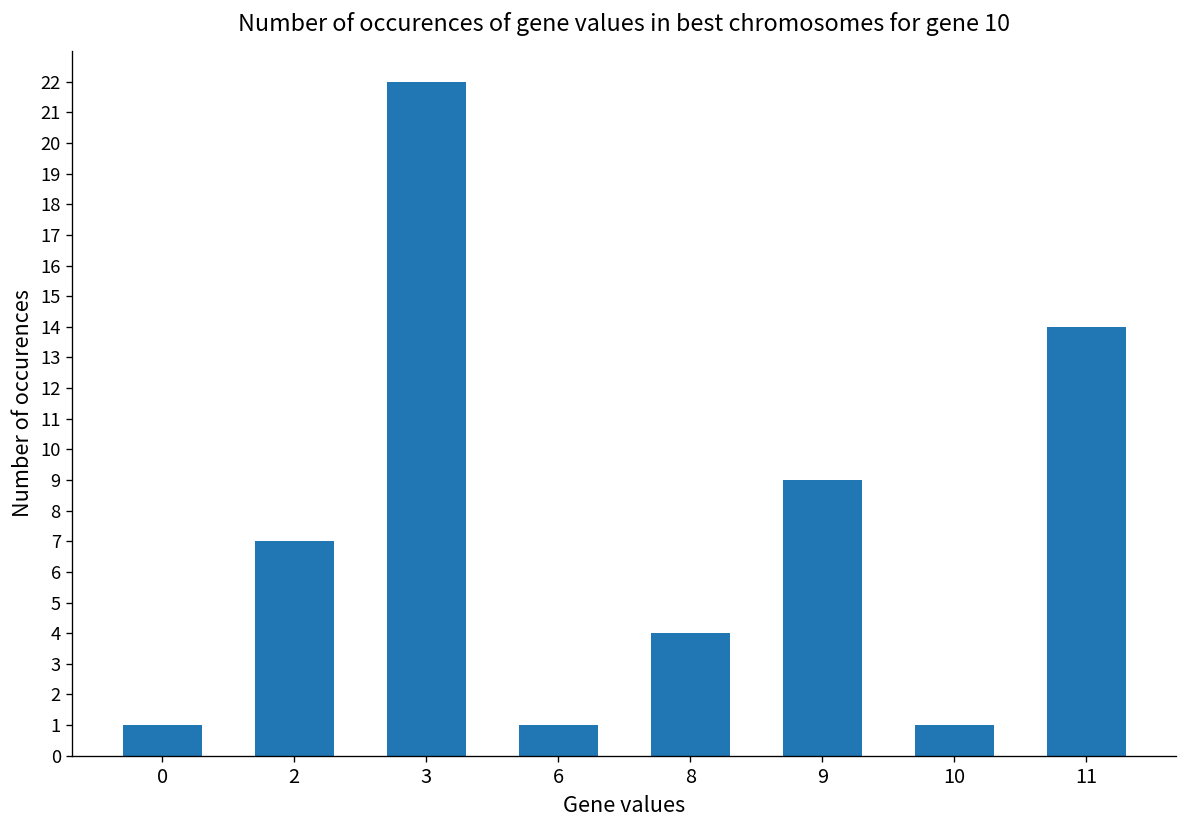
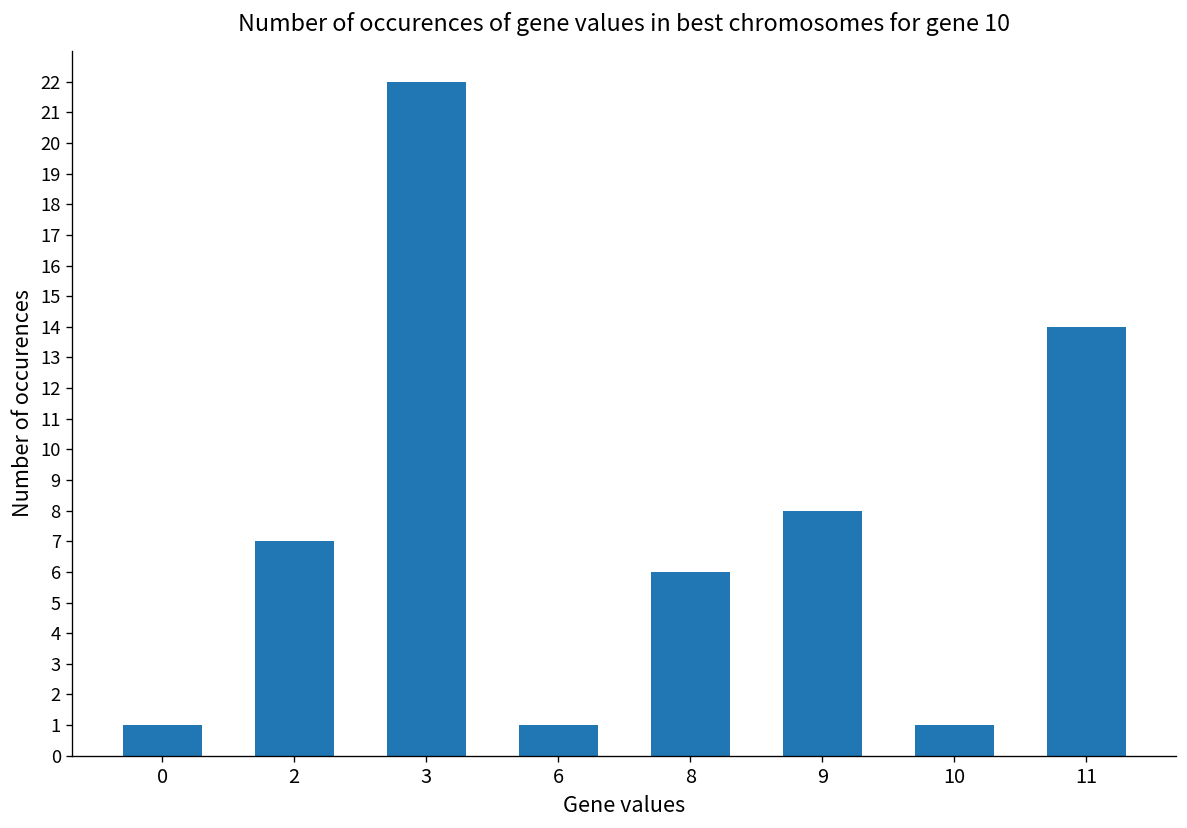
  {
    "0": 1,
    "2": 7,
    "3": 22,
    "6": 1,
-   "8": 4,
-   "9": 9,
+   "8": 6,
+   "9": 8,
    "10": 1,
    "11": 14
  }
